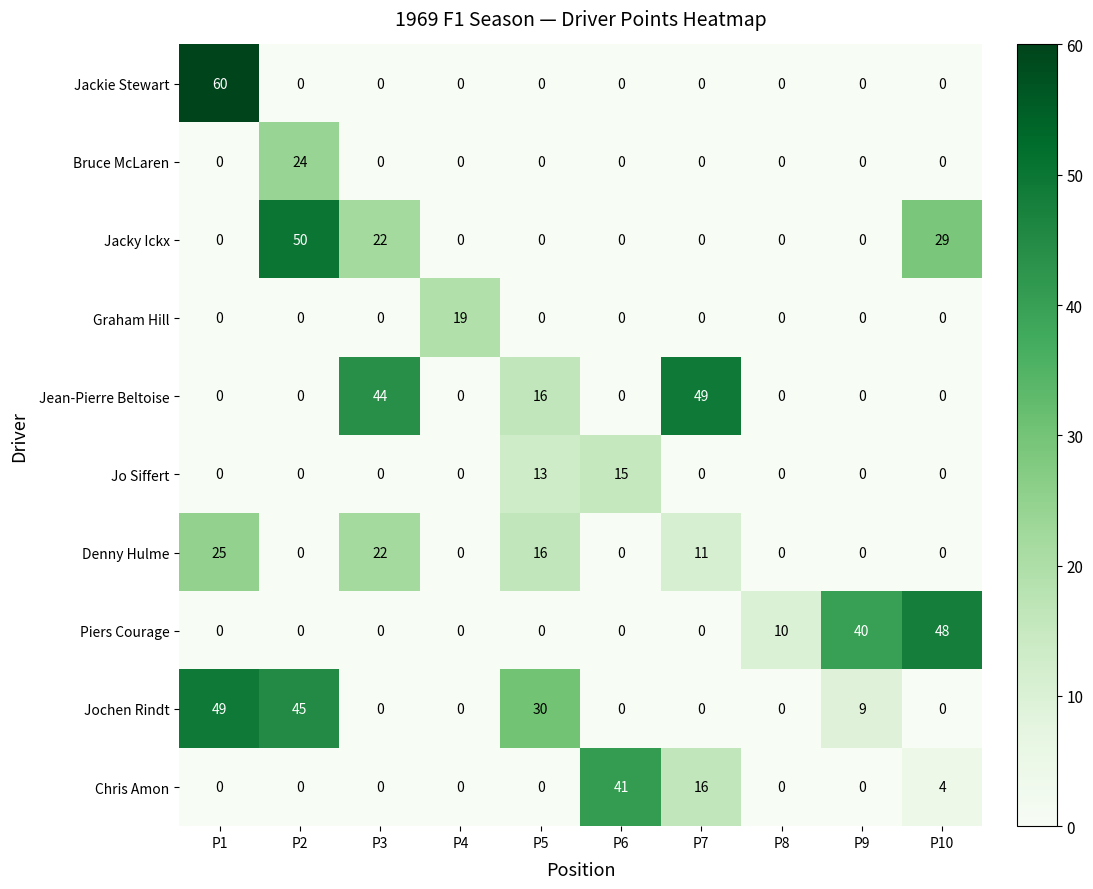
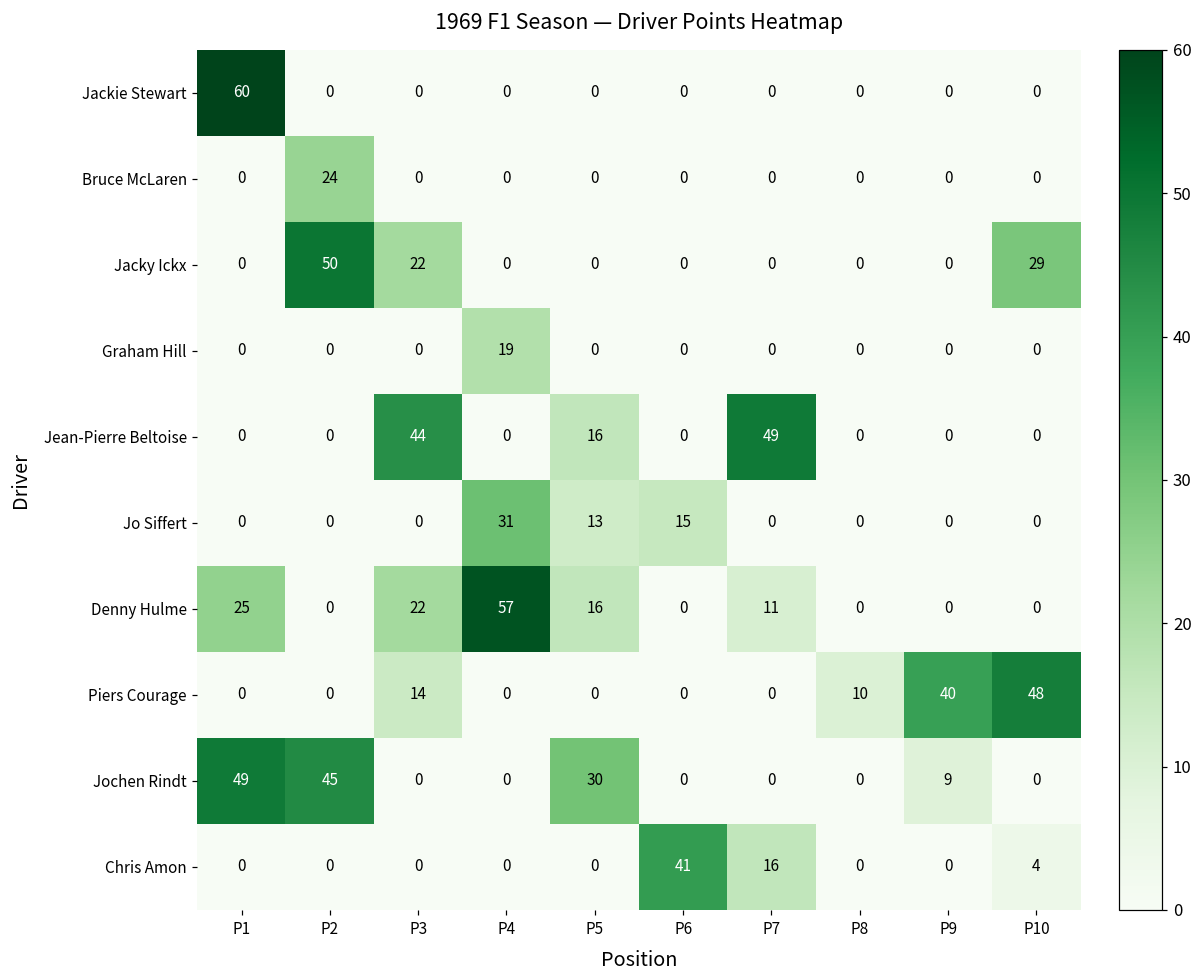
  {
    "Jackie Stewart": {
      "P1": 60,
      "P2": 0,
      "P3": 0,
      "P4": 0,
      "P5": 0,
      "P6": 0,
      "P7": 0,
      "P8": 0,
      "P9": 0,
      "P10": 0
    },
    "Bruce McLaren": {
      "P1": 0,
      "P2": 24,
      "P3": 0,
      "P4": 0,
      "P5": 0,
      "P6": 0,
      "P7": 0,
      "P8": 0,
      "P9": 0,
      "P10": 0
    },
    "Jacky Ickx": {
      "P1": 0,
      "P2": 50,
      "P3": 22,
      "P4": 0,
      "P5": 0,
      "P6": 0,
      "P7": 0,
      "P8": 0,
      "P9": 0,
      "P10": 29
    },
    "Graham Hill": {
      "P1": 0,
      "P2": 0,
      "P3": 0,
      "P4": 19,
      "P5": 0,
      "P6": 0,
      "P7": 0,
      "P8": 0,
      "P9": 0,
      "P10": 0
    },
    "Jean-Pierre Beltoise": {
      "P1": 0,
      "P2": 0,
      "P3": 44,
      "P4": 0,
      "P5": 16,
      "P6": 0,
      "P7": 49,
      "P8": 0,
      "P9": 0,
      "P10": 0
    },
    "Jo Siffert": {
      "P1": 0,
      "P2": 0,
      "P3": 0,
-     "P4": 0,
+     "P4": 31,
      "P5": 13,
      "P6": 15,
      "P7": 0,
      "P8": 0,
      "P9": 0,
      "P10": 0
    },
    "Denny Hulme": {
      "P1": 25,
      "P2": 0,
      "P3": 22,
-     "P4": 0,
+     "P4": 57,
      "P5": 16,
      "P6": 0,
      "P7": 11,
      "P8": 0,
      "P9": 0,
      "P10": 0
    },
    "Piers Courage": {
      "P1": 0,
      "P2": 0,
-     "P3": 0,
+     "P3": 14,
      "P4": 0,
      "P5": 0,
      "P6": 0,
      "P7": 0,
      "P8": 10,
      "P9": 40,
      "P10": 48
    },
    "Jochen Rindt": {
      "P1": 49,
      "P2": 45,
      "P3": 0,
      "P4": 0,
      "P5": 30,
      "P6": 0,
      "P7": 0,
      "P8": 0,
      "P9": 9,
      "P10": 0
    },
    "Chris Amon": {
      "P1": 0,
      "P2": 0,
      "P3": 0,
      "P4": 0,
      "P5": 0,
      "P6": 41,
      "P7": 16,
      "P8": 0,
      "P9": 0,
      "P10": 4
    }
  }
